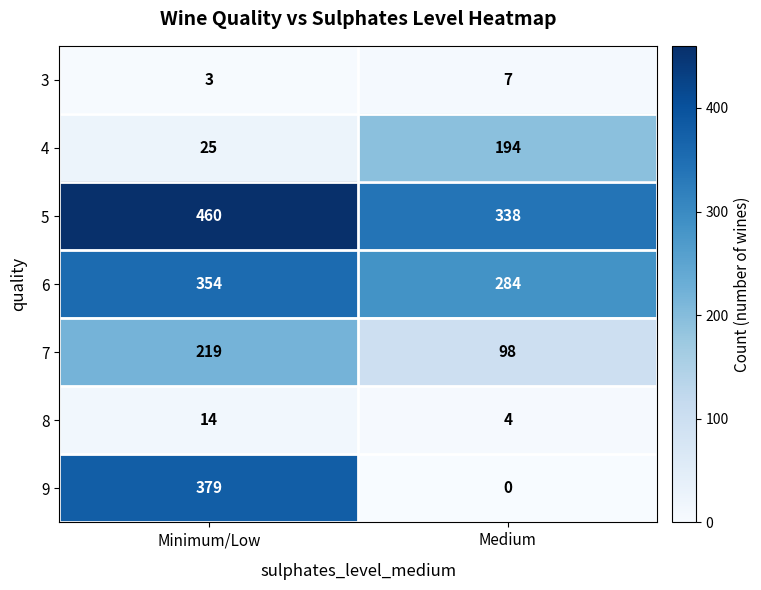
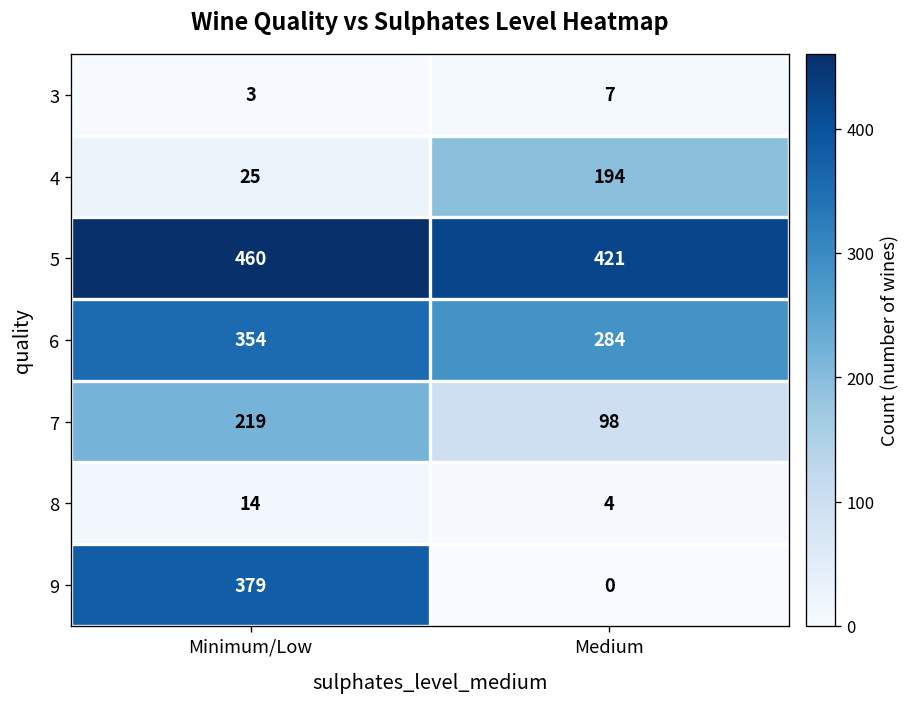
  {
    "3": {
      "Minimum/Low": 3,
      "Medium": 7
    },
    "4": {
      "Minimum/Low": 25,
      "Medium": 194
    },
    "5": {
      "Minimum/Low": 460,
-     "Medium": 338
+     "Medium": 421
    },
    "6": {
      "Minimum/Low": 354,
      "Medium": 284
    },
    "7": {
      "Minimum/Low": 219,
      "Medium": 98
    },
    "8": {
      "Minimum/Low": 14,
      "Medium": 4
    },
    "9": {
      "Minimum/Low": 379,
      "Medium": 0
    }
  }
